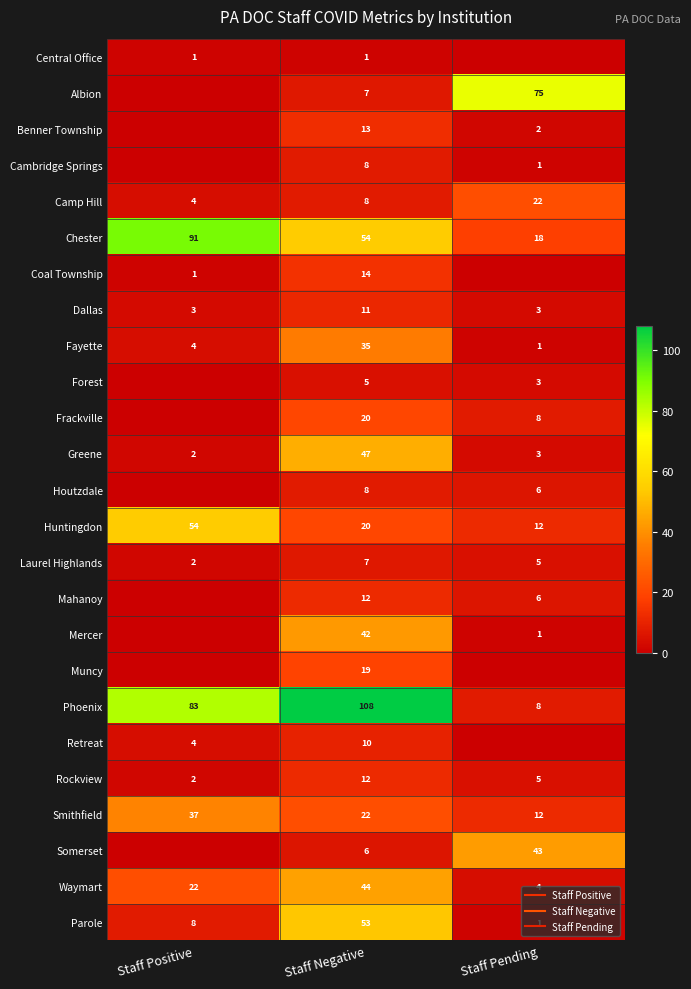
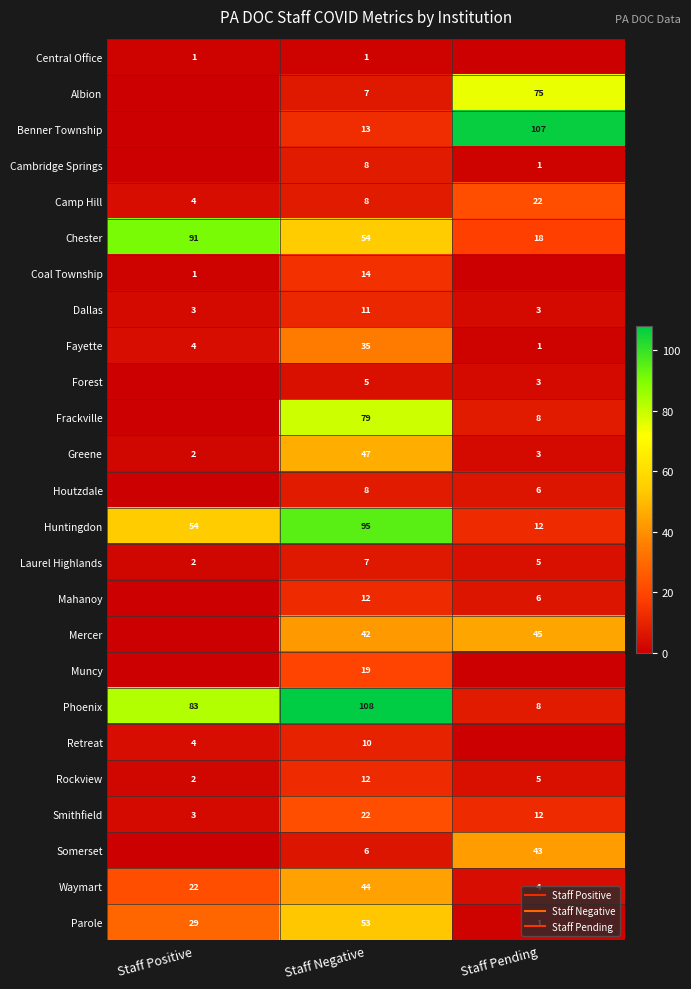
  {
    "Central Office": {
      "Staff Positive": 1,
      "Staff Negative": 1
    },
    "Albion": {
      "Staff Negative": 7,
      "Staff Pending": 75
    },
    "Benner Township": {
      "Staff Negative": 13,
-     "Staff Pending": 2
+     "Staff Pending": 107
    },
    "Cambridge Springs": {
      "Staff Negative": 8,
      "Staff Pending": 1
    },
    "Camp Hill": {
      "Staff Positive": 4,
      "Staff Negative": 8,
      "Staff Pending": 22
    },
    "Chester": {
      "Staff Positive": 91,
      "Staff Negative": 54,
      "Staff Pending": 18
    },
    "Coal Township": {
      "Staff Positive": 1,
      "Staff Negative": 14
    },
    "Dallas": {
      "Staff Positive": 3,
      "Staff Negative": 11,
      "Staff Pending": 3
    },
    "Fayette": {
      "Staff Positive": 4,
      "Staff Negative": 35,
      "Staff Pending": 1
    },
    "Forest": {
      "Staff Negative": 5,
      "Staff Pending": 3
    },
    "Frackville": {
-     "Staff Negative": 20,
+     "Staff Negative": 79,
      "Staff Pending": 8
    },
    "Greene": {
      "Staff Positive": 2,
      "Staff Negative": 47,
      "Staff Pending": 3
    },
    "Houtzdale": {
      "Staff Negative": 8,
      "Staff Pending": 6
    },
    "Huntingdon": {
      "Staff Positive": 54,
-     "Staff Negative": 20,
+     "Staff Negative": 95,
      "Staff Pending": 12
    },
    "Laurel Highlands": {
      "Staff Positive": 2,
      "Staff Negative": 7,
      "Staff Pending": 5
    },
    "Mahanoy": {
      "Staff Negative": 12,
      "Staff Pending": 6
    },
    "Mercer": {
      "Staff Negative": 42,
-     "Staff Pending": 1
+     "Staff Pending": 45
    },
    "Muncy": {
      "Staff Negative": 19
    },
    "Phoenix": {
      "Staff Positive": 83,
      "Staff Negative": 108,
      "Staff Pending": 8
    },
    "Retreat": {
      "Staff Positive": 4,
      "Staff Negative": 10
    },
    "Rockview": {
      "Staff Positive": 2,
      "Staff Negative": 12,
      "Staff Pending": 5
    },
    "Smithfield": {
-     "Staff Positive": 37,
+     "Staff Positive": 3,
      "Staff Negative": 22,
      "Staff Pending": 12
    },
    "Somerset": {
      "Staff Negative": 6,
      "Staff Pending": 43
    },
    "Waymart": {
      "Staff Positive": 22,
      "Staff Negative": 44
    },
    "Parole": {
-     "Staff Positive": 8,
+     "Staff Positive": 29,
      "Staff Negative": 53
    }
  }
